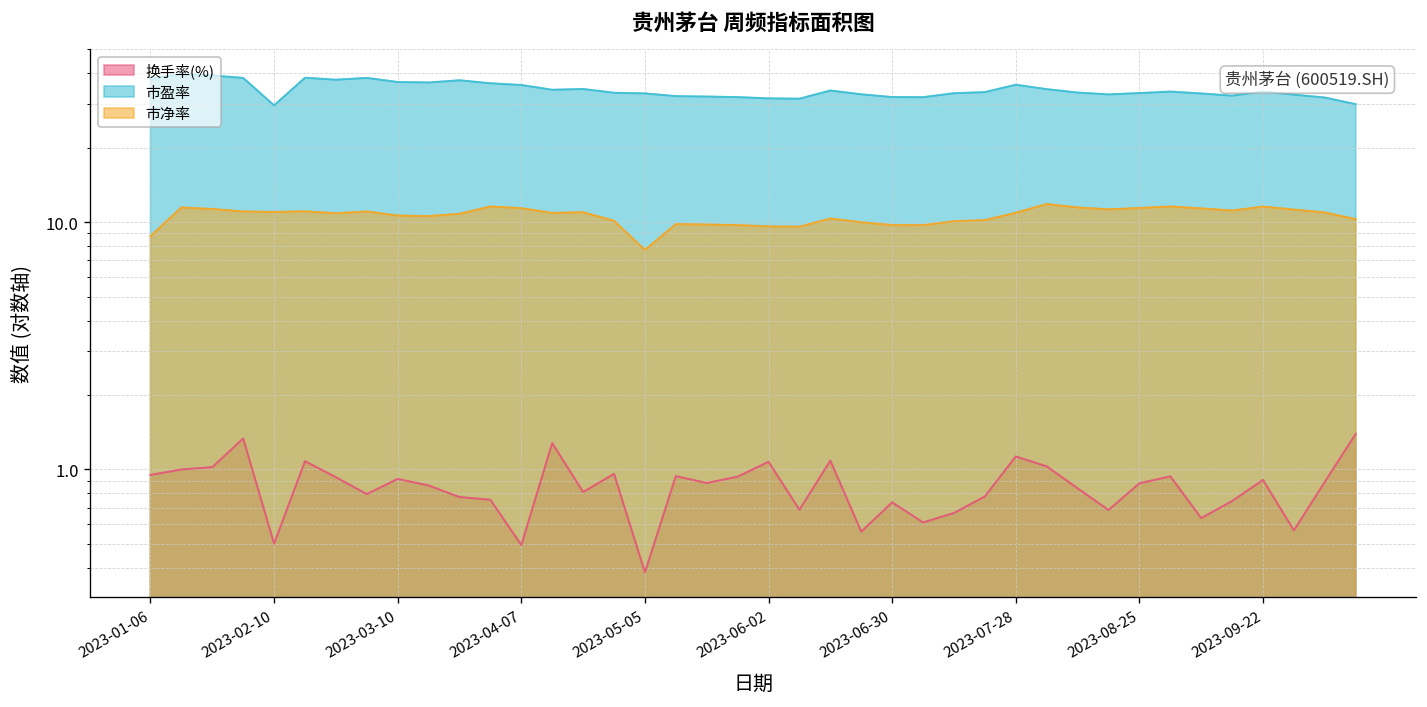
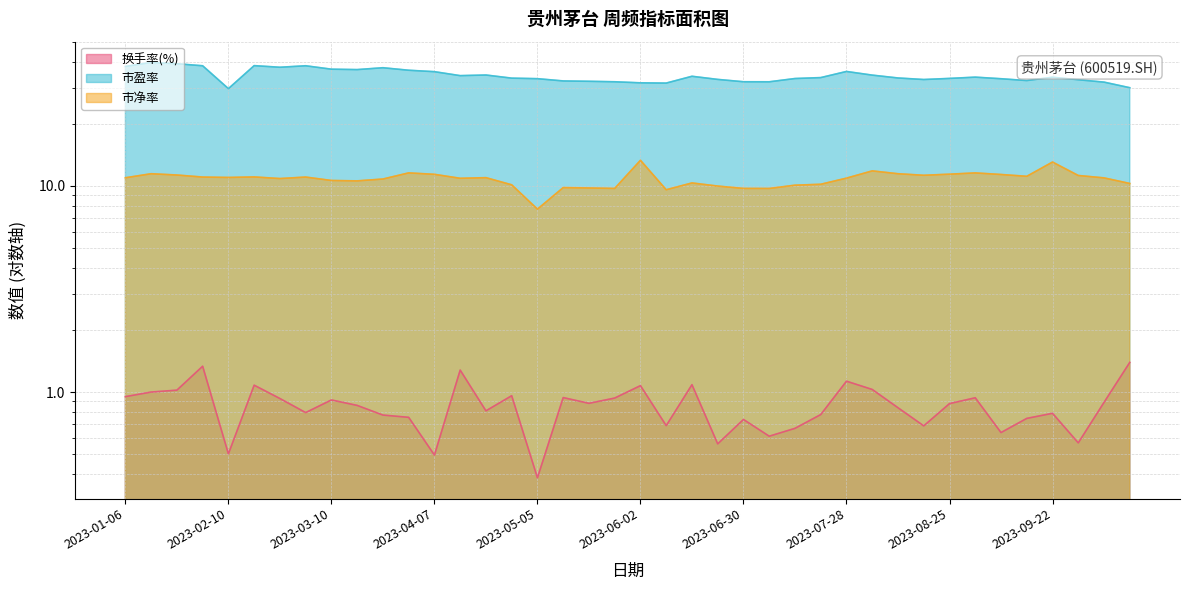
  {
    "换手率(%)": {
      "2023-01-06": 0.9,
      "2023-02-10": 0.50,
      "2023-03-10": 0.9,
      "2023-04-07": 0.49,
      "2023-05-05": 0.38,
      "2023-06-02": 1.1,
      "2023-06-30": 0.74,
      "2023-07-28": 1.1,
      "2023-08-25": 0.88,
-     "2023-09-22": 0.9
+     "2023-09-22": 0.79
    },
    "市盈率": {
      "2023-02-10": 30,
      "2023-03-10": 37,
      "2023-04-07": 36,
      "2023-05-05": 33,
      "2023-06-02": 32,
      "2023-06-30": 32,
      "2023-07-28": 36,
      "2023-08-25": 33
    },
    "市净率": {
-     "2023-01-06": 8.8,
+     "2023-01-06": 11,
      "2023-02-10": 11,
      "2023-03-10": 11,
      "2023-04-07": 11,
      "2023-05-05": 7.7,
-     "2023-06-02": 10,
+     "2023-06-02": 13,
      "2023-06-30": 10,
      "2023-07-28": 11,
      "2023-08-25": 11,
-     "2023-09-22": 12
+     "2023-09-22": 13
    }
  }
